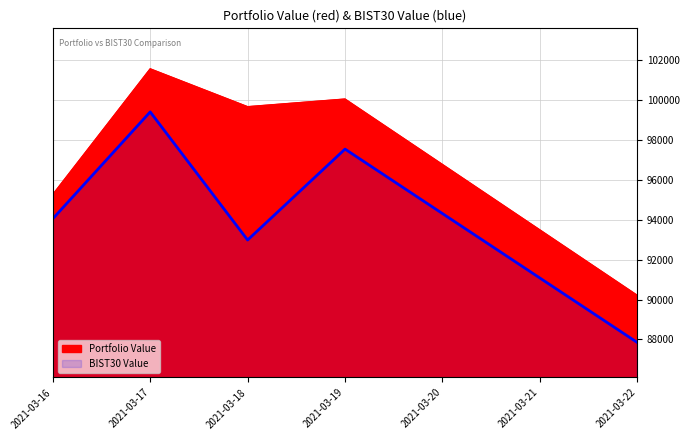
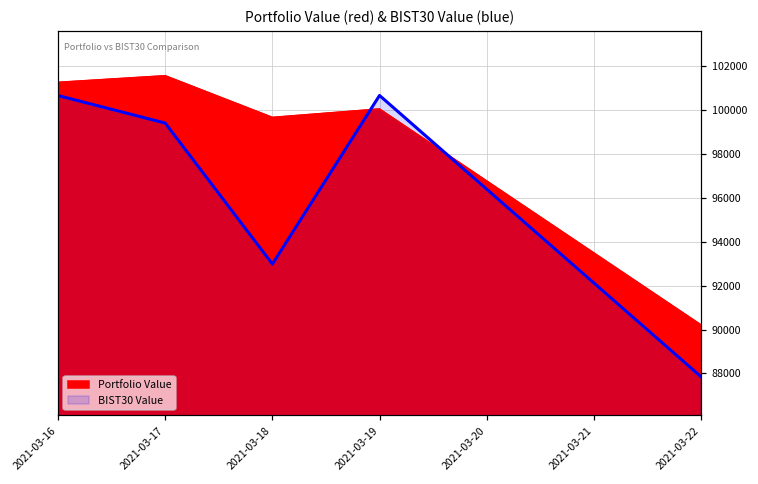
  {
    "Portfolio Value": {
-     "2021-03-16": 95300,
+     "2021-03-16": 101300,
      "2021-03-17": 101600,
      "2021-03-18": 99700,
      "2021-03-19": 100100,
      "2021-03-22": 90200
    },
    "BIST30 Value": {
-     "2021-03-16": 94100,
+     "2021-03-16": 100700,
      "2021-03-17": 99400,
      "2021-03-18": 93000,
-     "2021-03-19": 97500,
+     "2021-03-19": 100700,
      "2021-03-22": 87800
    }
  }
